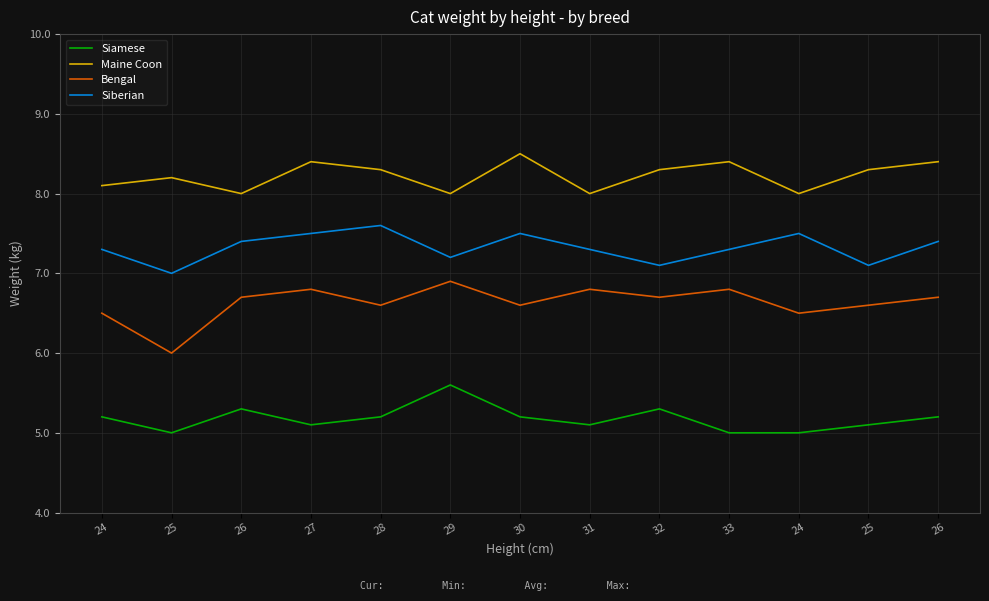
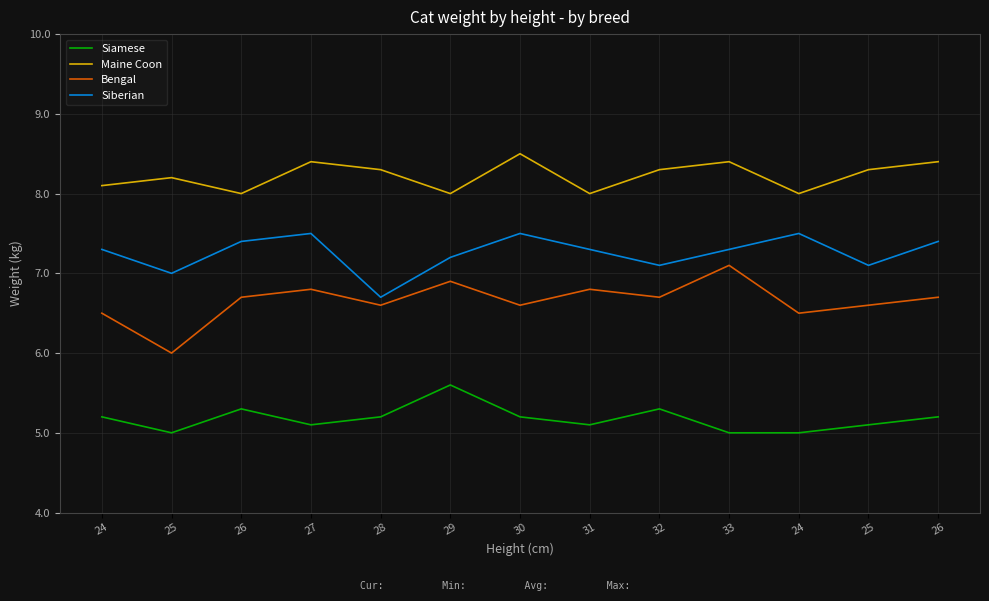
  {
    "Siamese": {
      "27": 5.1,
      "28": 5.2,
      "29": 5.6,
      "30": 5.2,
      "31": 5.1,
      "32": 5.3,
      "33": 5.0
    },
    "Maine Coon": {
      "27": 8.4,
      "28": 8.3,
      "29": 8.0,
      "30": 8.5,
      "31": 8.0,
      "32": 8.3,
      "33": 8.4
    },
    "Bengal": {
      "27": 6.8,
      "28": 6.6,
      "29": 6.9,
      "30": 6.6,
      "31": 6.8,
      "32": 6.7,
-     "33": 6.8
+     "33": 7.1
    },
    "Siberian": {
      "27": 7.5,
-     "28": 7.6,
+     "28": 6.7,
      "29": 7.2,
      "30": 7.5,
      "31": 7.3,
      "32": 7.1,
      "33": 7.3
    }
  }
